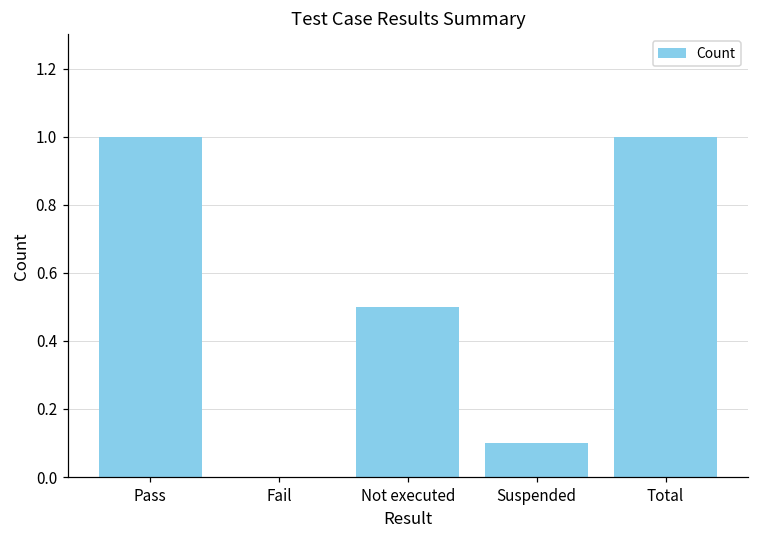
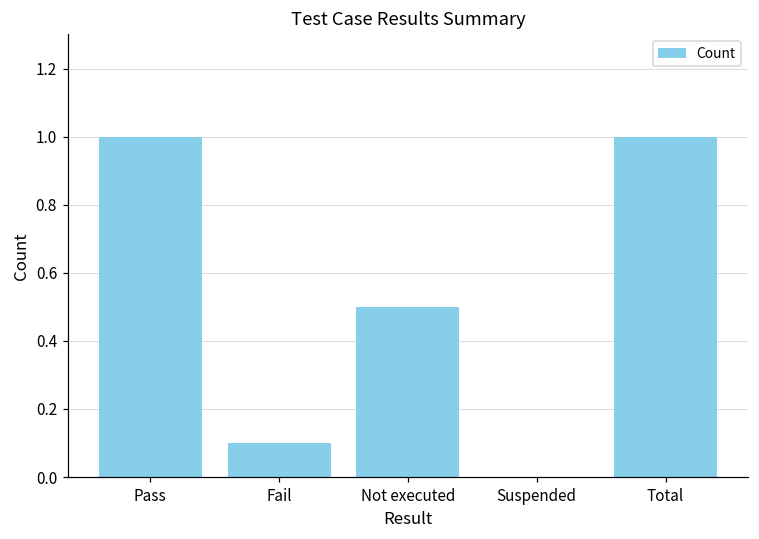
  {
    "Pass": 1.0,
-   "Fail": 0.0,
+   "Fail": 0.1,
    "Not executed": 0.5,
-   "Suspended": 0.1,
+   "Suspended": 0.0,
    "Total": 1.0
  }
